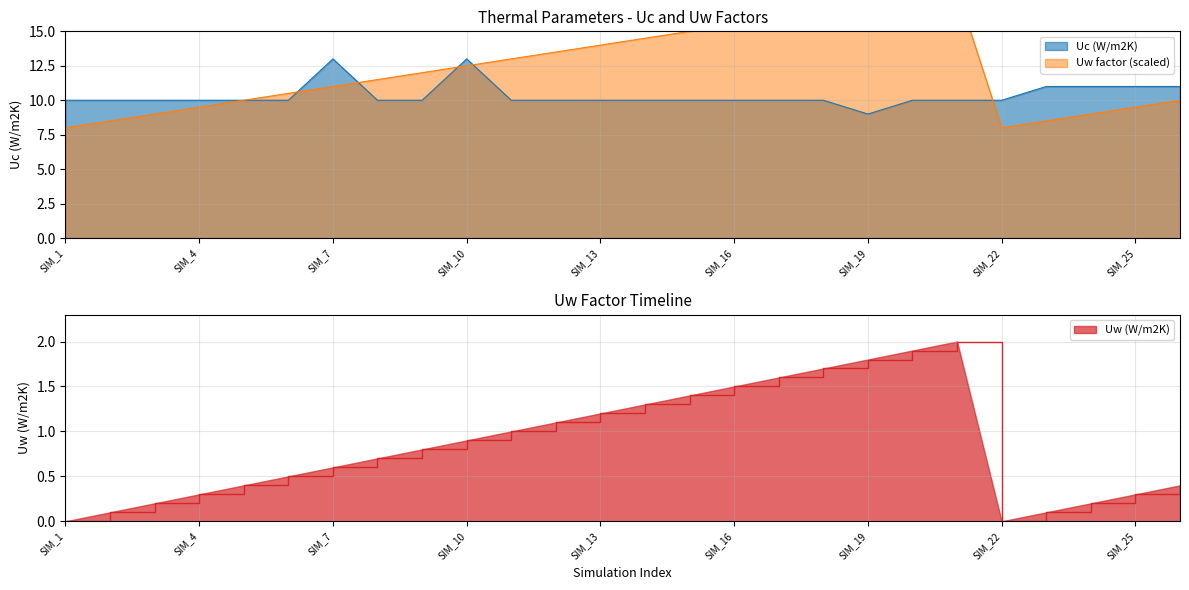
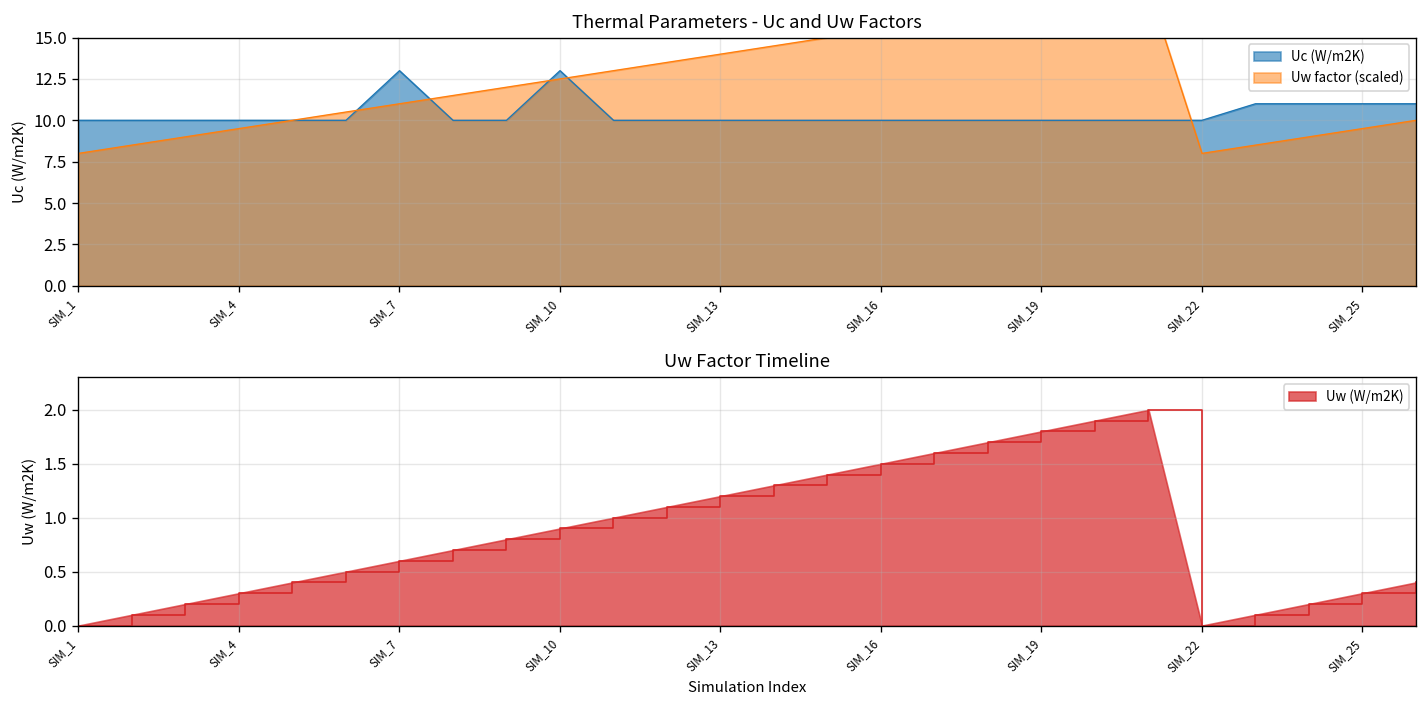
  {
    "Thermal Parameters - Uc and Uw Factors": {
      "Uc (W/m2K)": {
        "SIM_1": 10,
        "SIM_4": 10,
        "SIM_7": 13,
        "SIM_10": 13,
        "SIM_13": 10,
        "SIM_16": 10,
-       "SIM_19": 9,
+       "SIM_19": 10,
        "SIM_22": 10,
        "SIM_25": 11
      },
      "Uw factor (scaled)": {
        "SIM_1": 8,
        "SIM_4": 9.5,
        "SIM_7": 11,
        "SIM_10": 12.5,
        "SIM_13": 14,
        "SIM_22": 8,
        "SIM_25": 9.5
      }
    },
    "Uw Factor Timeline": {
      "SIM_1": 0.0,
      "SIM_4": 0.3,
      "SIM_7": 0.6,
      "SIM_10": 0.9,
      "SIM_13": 1.2,
      "SIM_16": 1.5,
      "SIM_19": 1.8,
      "SIM_22": 0.0,
      "SIM_25": 0.3
    }
  }
